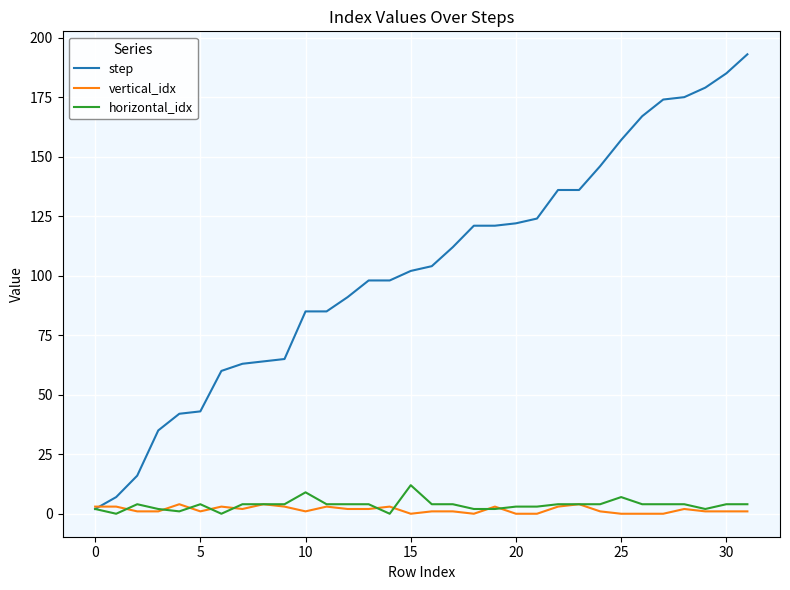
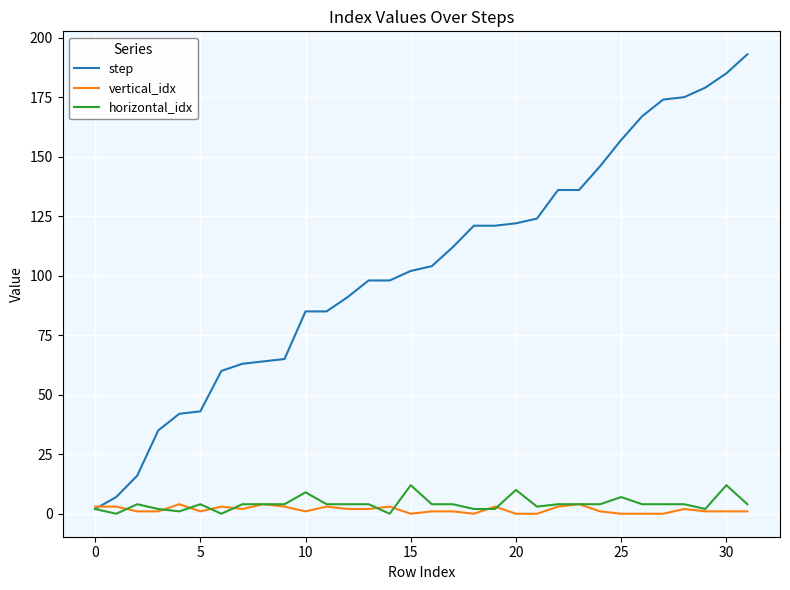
  {
    "step": {
      "5": 43,
      "10": 85,
      "15": 102,
      "20": 122,
      "25": 157,
      "30": 185
    },
    "vertical_idx": {
      "5": 1,
      "10": 1,
      "15": 0,
      "20": 0,
      "25": 0,
      "30": 1
    },
    "horizontal_idx": {
      "5": 4,
      "10": 9,
      "15": 12,
-     "20": 3,
+     "20": 10,
      "25": 7,
-     "30": 4
+     "30": 12
    }
  }
